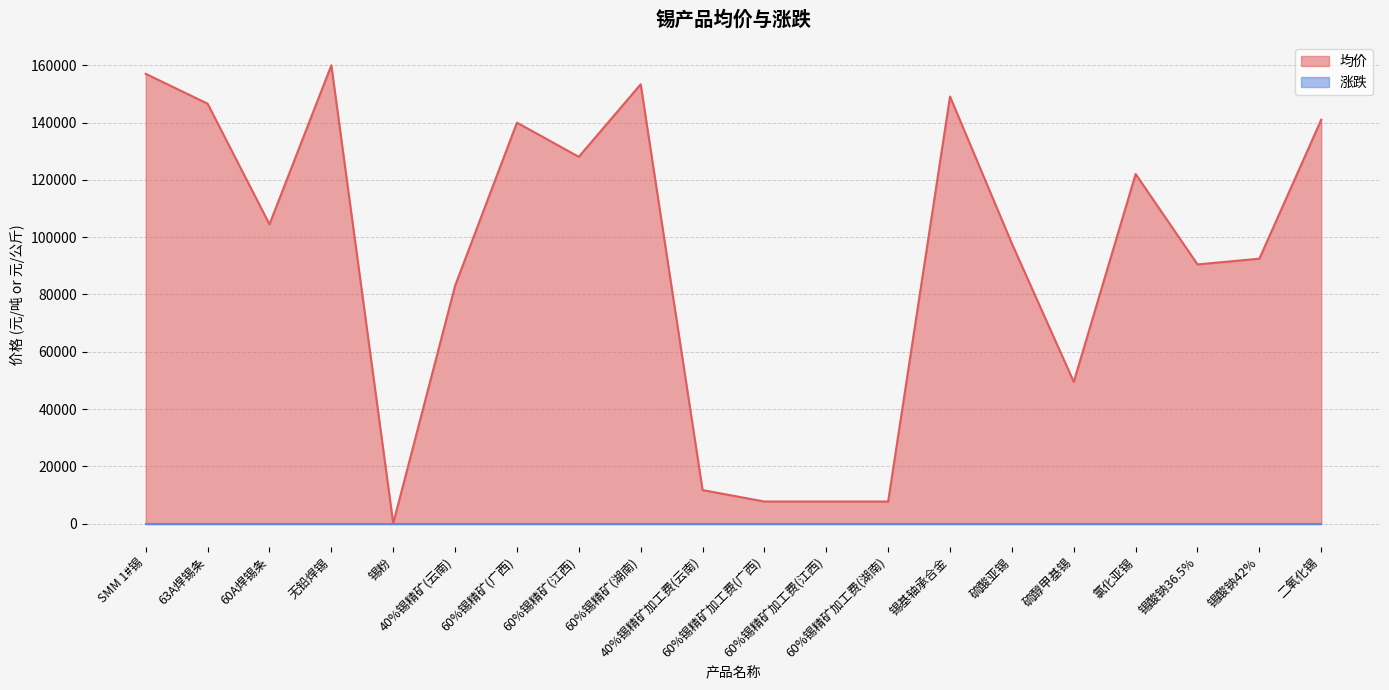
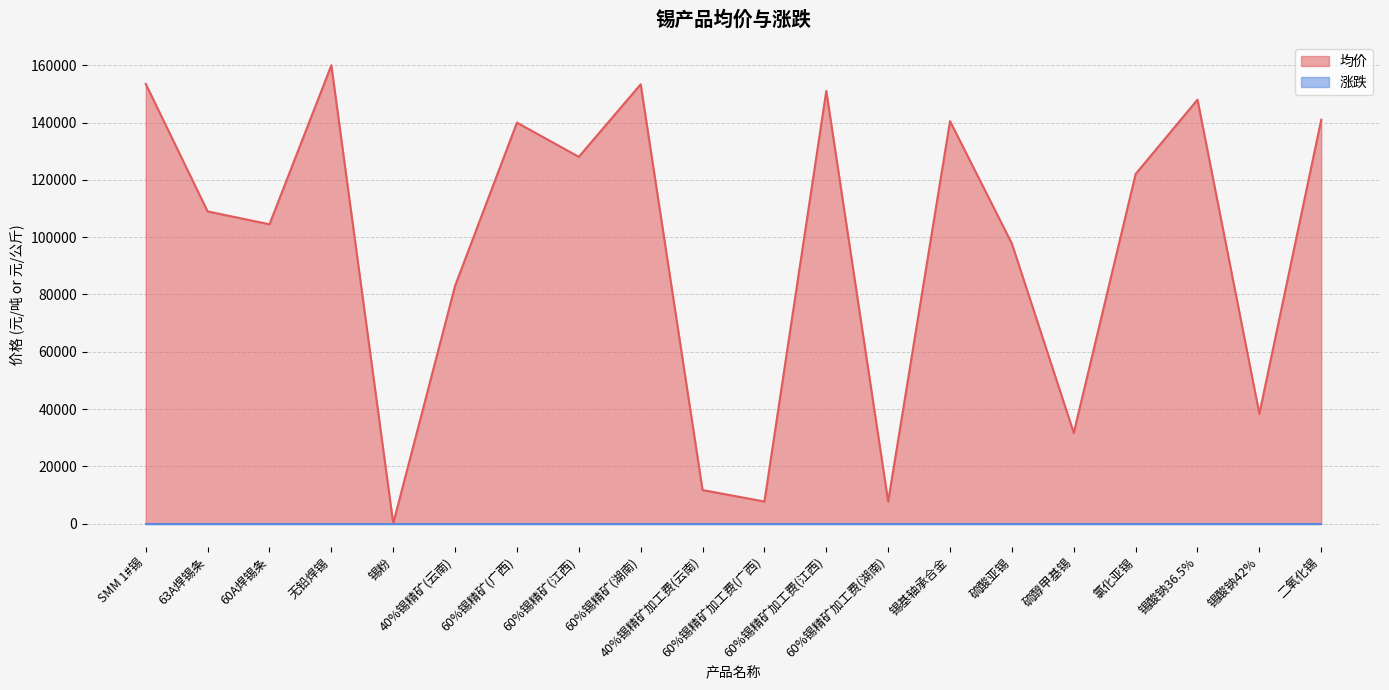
  {
    "均价": {
-     "SMM 1#锡": 157000,
-     "63A焊锡条": 147000,
+     "SMM 1#锡": 154000,
+     "63A焊锡条": 109000,
      "60A焊锡条": 105000,
      "无铅焊锡": 160000,
      "40%锡精矿(云南)": 83000,
      "60%锡精矿(广西)": 140000,
      "60%锡精矿(江西)": 128000,
      "60%锡精矿(湖南)": 153000,
      "40%锡精矿加工费(云南)": 12000,
      "60%锡精矿加工费(广西)": 8000,
-     "60%锡精矿加工费(江西)": 8000,
+     "60%锡精矿加工费(江西)": 151000,
      "60%锡精矿加工费(湖南)": 8000,
-     "锡基轴承合金": 149000,
+     "锡基轴承合金": 141000,
      "硫酸亚锡": 98000,
-     "硫醇甲基锡": 50000,
+     "硫醇甲基锡": 32000,
      "氯化亚锡": 122000,
-     "锡酸钠36.5%": 91000,
-     "锡酸钠42%": 93000,
+     "锡酸钠36.5%": 148000,
+     "锡酸钠42%": 38000,
      "二氧化锡": 141000
    },
    "涨跌": {
      "SMM 1#锡": 0,
      "63A焊锡条": 0,
      "60A焊锡条": 0,
      "无铅焊锡": 0,
      "40%锡精矿(云南)": 0,
      "60%锡精矿(广西)": 0,
      "60%锡精矿(江西)": 0,
      "60%锡精矿(湖南)": 0,
      "40%锡精矿加工费(云南)": 0,
      "60%锡精矿加工费(广西)": 0,
      "60%锡精矿加工费(江西)": 0,
      "60%锡精矿加工费(湖南)": 0,
      "锡基轴承合金": 0,
      "硫酸亚锡": 0,
      "硫醇甲基锡": 0,
      "氯化亚锡": 0,
      "锡酸钠36.5%": 0,
      "锡酸钠42%": 0,
      "二氧化锡": 0
    }
  }
